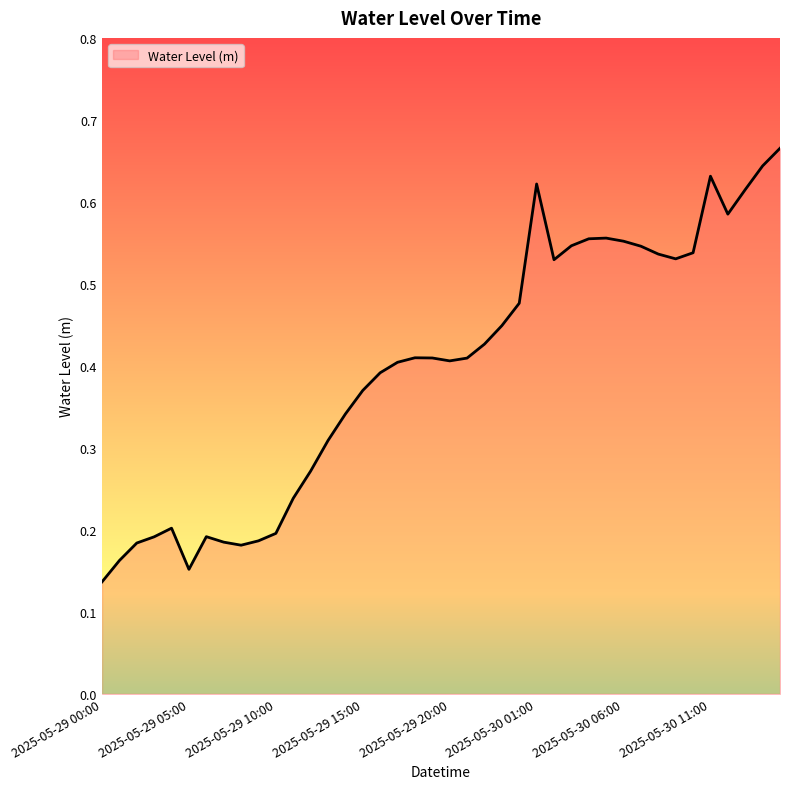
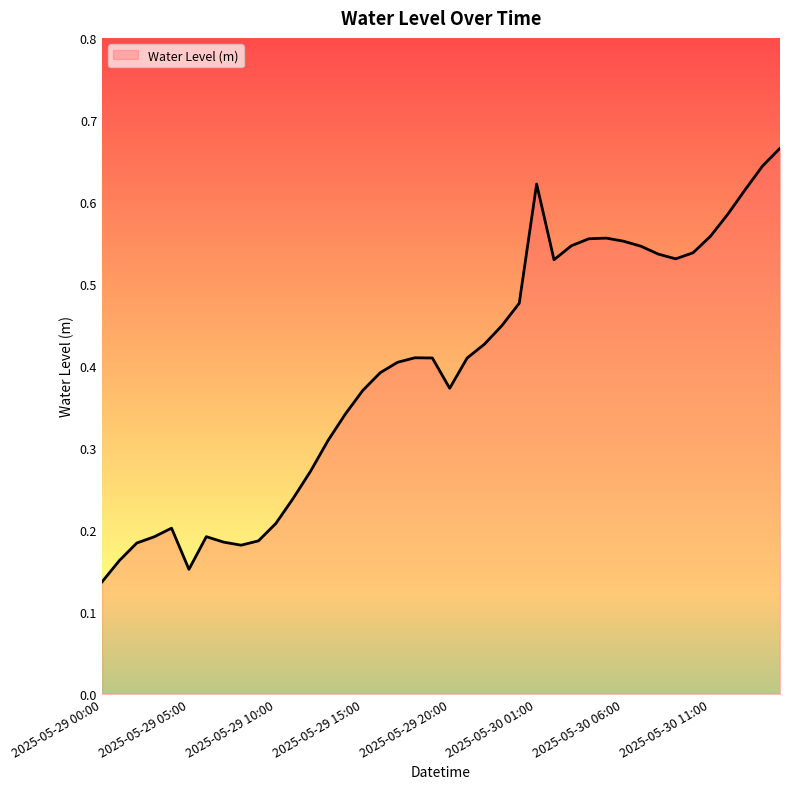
  {
    "2025-05-29 00:00": 0.14,
    "2025-05-29 05:00": 0.15,
-   "2025-05-29 10:00": 0.20,
+   "2025-05-29 10:00": 0.21,
    "2025-05-29 15:00": 0.37,
-   "2025-05-29 20:00": 0.41,
+   "2025-05-29 20:00": 0.37,
    "2025-05-30 01:00": 0.62,
    "2025-05-30 06:00": 0.55,
-   "2025-05-30 11:00": 0.63
+   "2025-05-30 11:00": 0.56
  }
